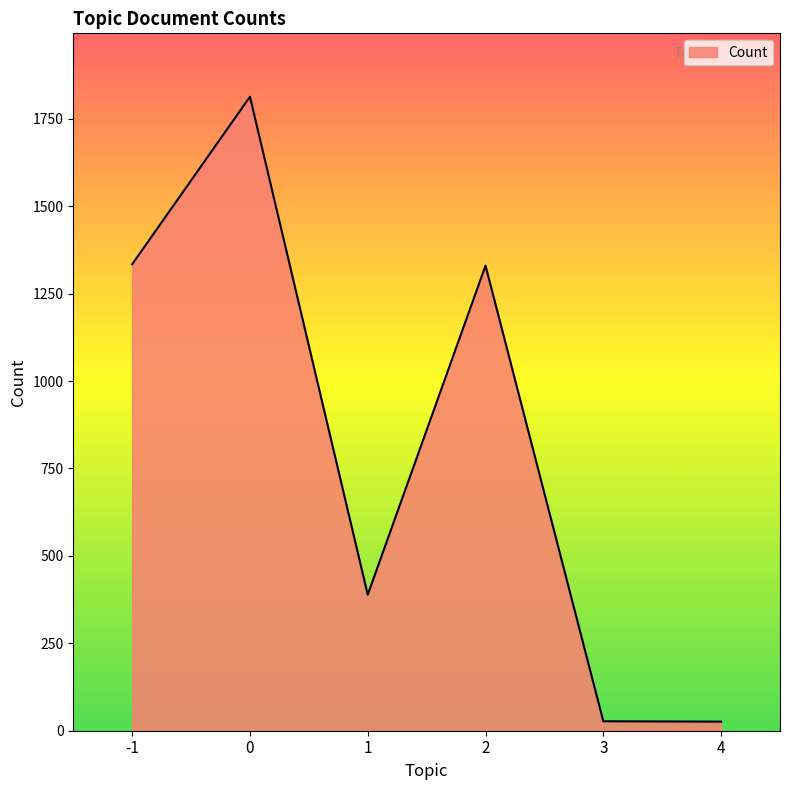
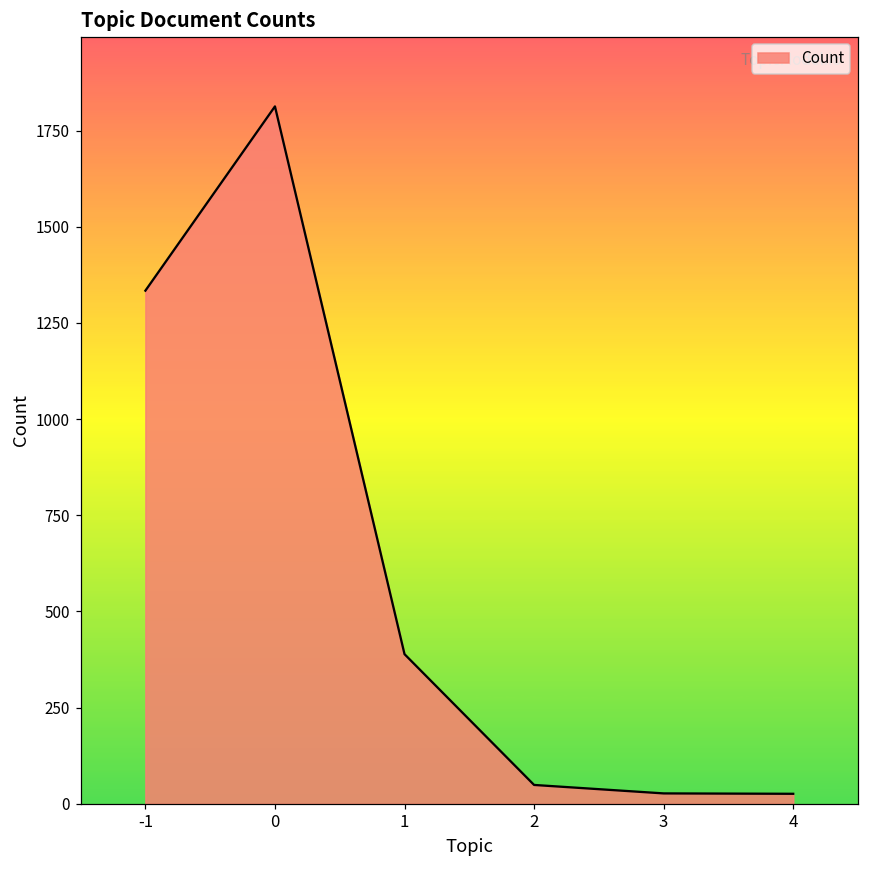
  {
    "-1": 1330,
    "0": 1810,
    "1": 390,
-   "2": 1330,
+   "2": 50,
    "3": 30,
    "4": 30
  }
